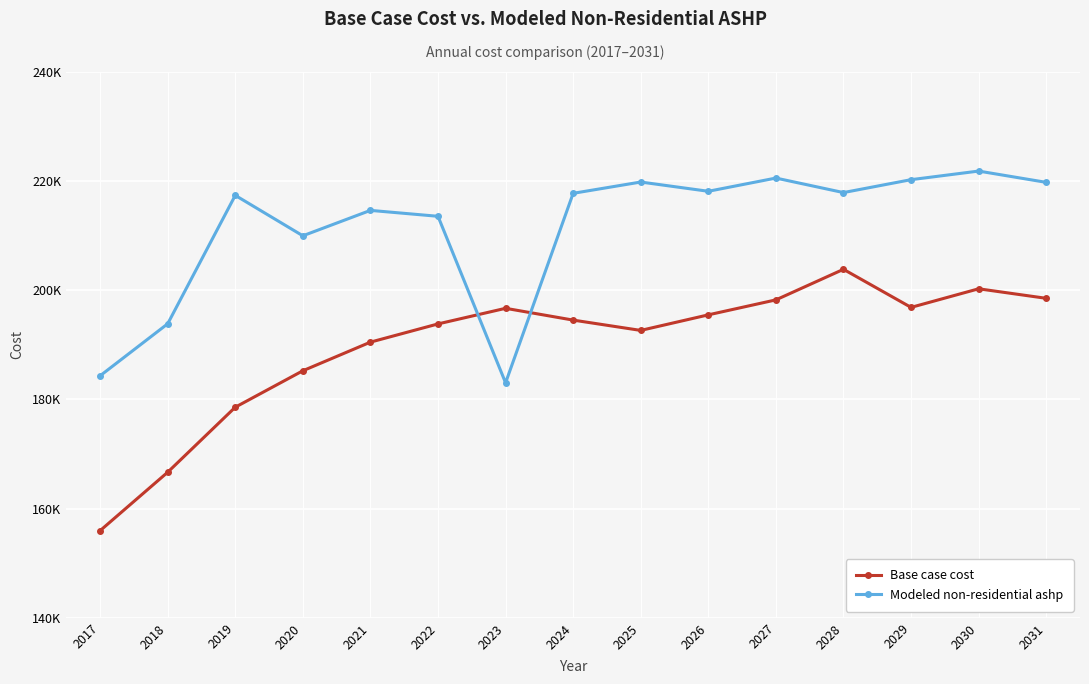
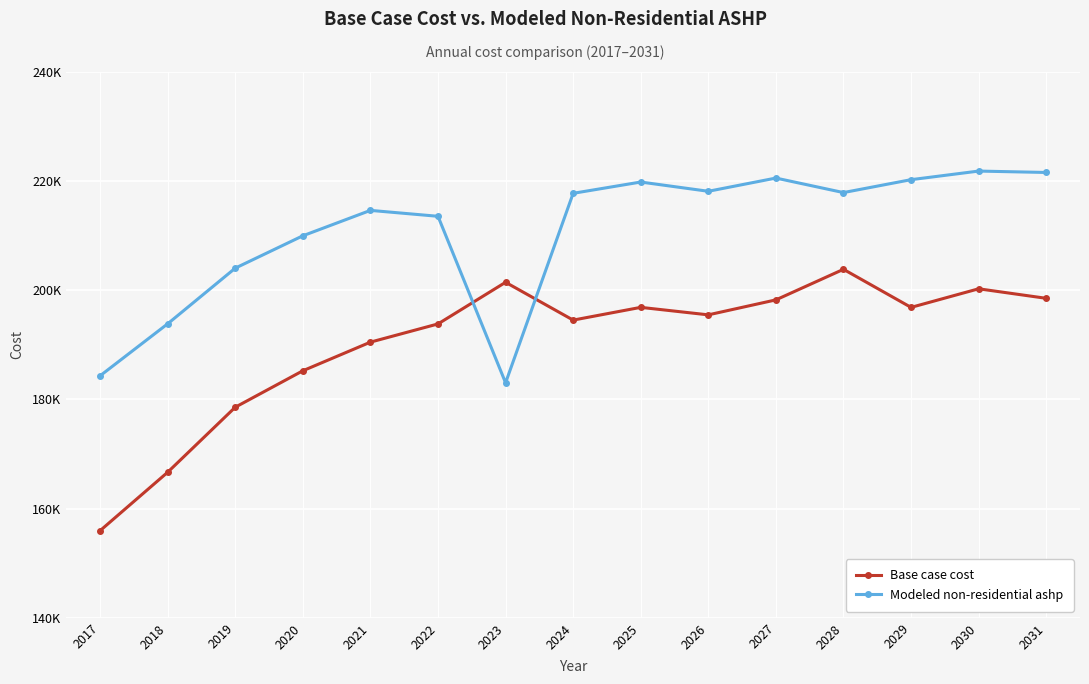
  {
    "Base case cost": {
      "2017": 156000,
      "2018": 167000,
      "2019": 179000,
      "2020": 185000,
      "2021": 191000,
      "2022": 194000,
-     "2023": 197000,
+     "2023": 201000,
      "2024": 195000,
-     "2025": 193000,
+     "2025": 197000,
      "2026": 196000,
      "2027": 198000,
      "2028": 204000,
      "2029": 197000,
      "2030": 200000,
      "2031": 199000
    },
    "Modeled non-residential ashp": {
      "2017": 184000,
      "2018": 194000,
-     "2019": 217000,
+     "2019": 204000,
      "2020": 210000,
      "2021": 215000,
      "2022": 214000,
      "2023": 183000,
      "2024": 218000,
      "2025": 220000,
      "2026": 218000,
      "2027": 221000,
      "2028": 218000,
      "2029": 220000,
      "2030": 222000,
-     "2031": 220000
+     "2031": 222000
    }
  }
